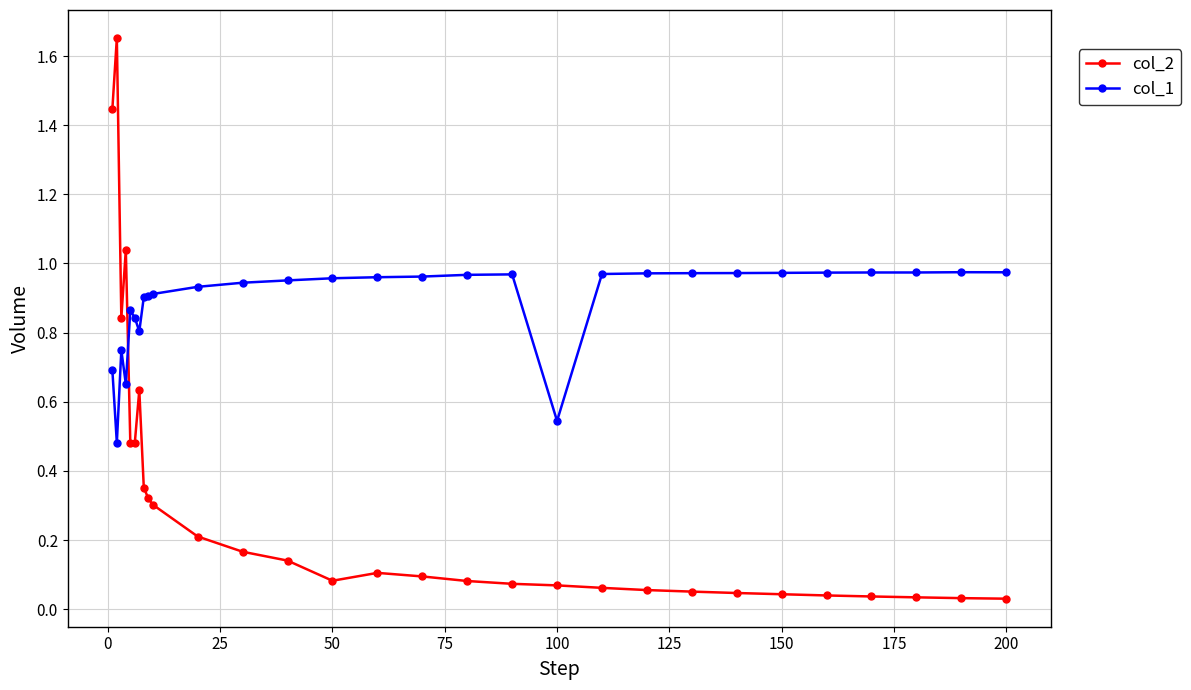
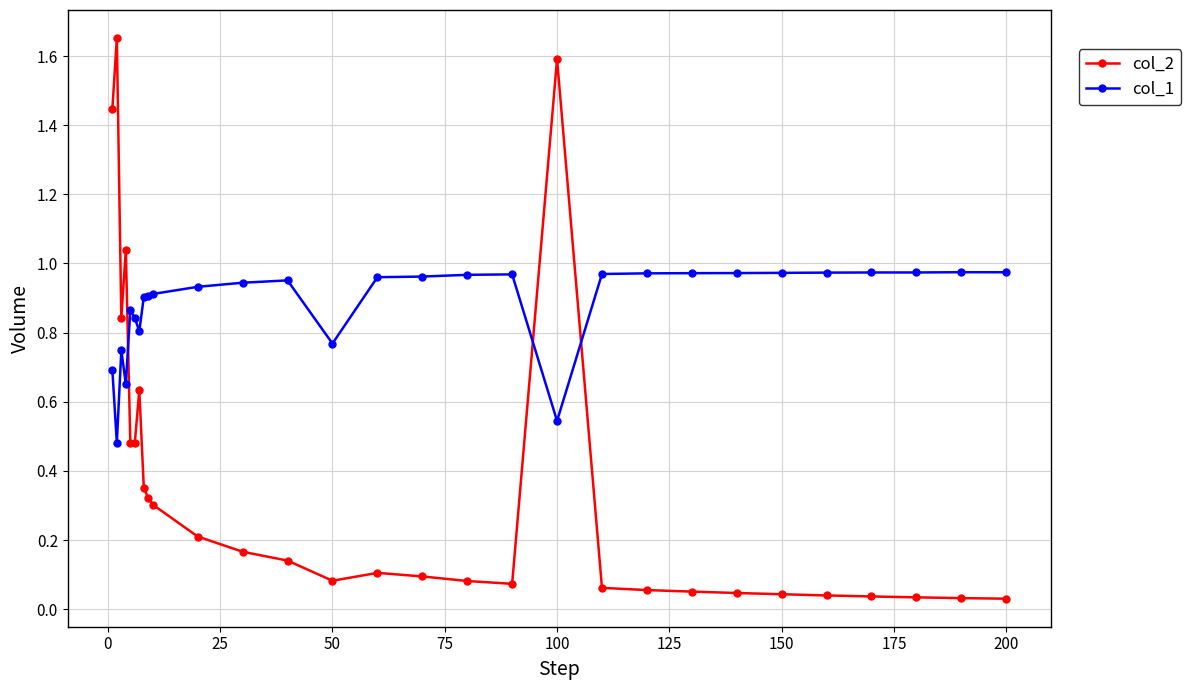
  {
    "col_2": {
      "50": 0.08,
-     "100": 0.07,
+     "100": 1.59,
      "150": 0.04,
      "200": 0.03
    },
    "col_1": {
-     "50": 0.96,
+     "50": 0.77,
      "100": 0.54,
      "150": 0.97,
      "200": 0.97
    }
  }
